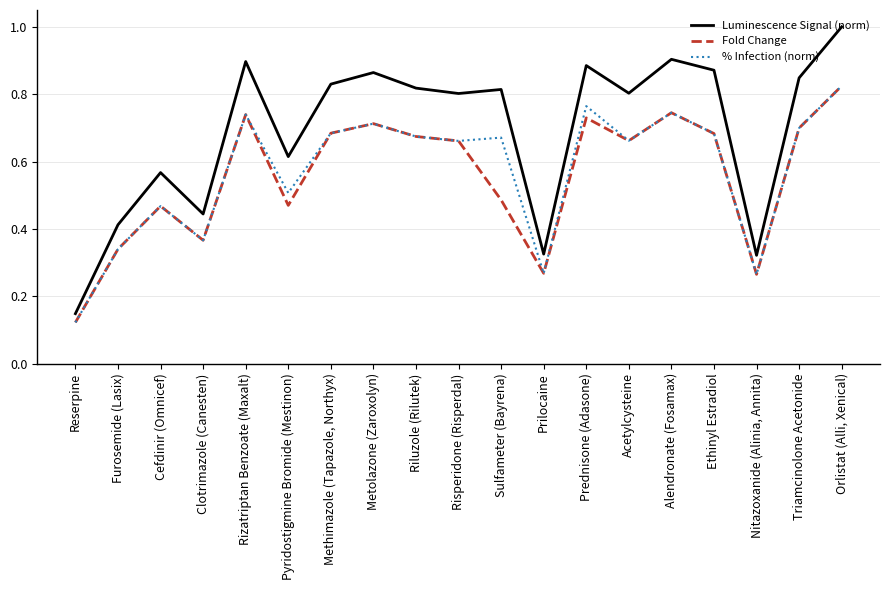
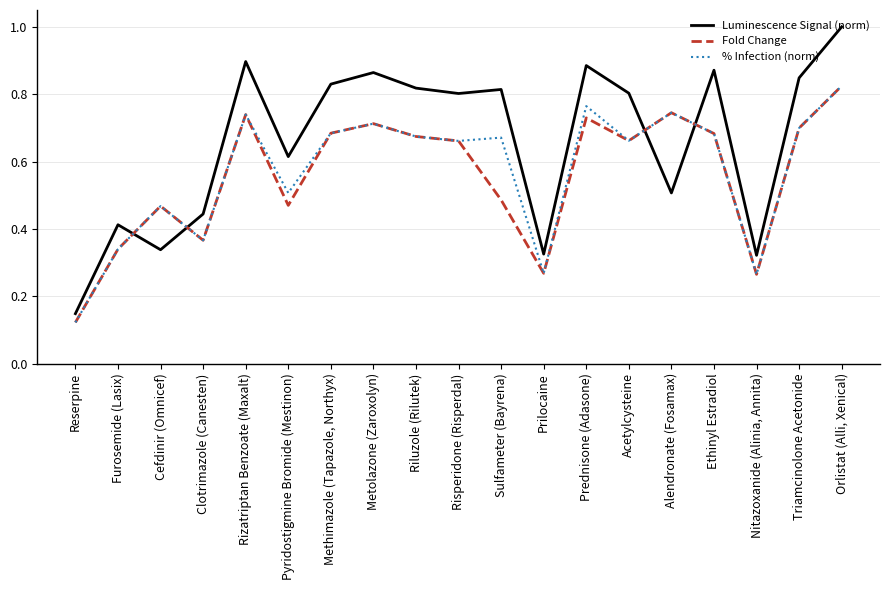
  {
    "Luminescence Signal (norm)": {
      "Reserpine": 0.15,
      "Furosemide (Lasix)": 0.41,
-     "Cefdinir (Omnicef)": 0.57,
+     "Cefdinir (Omnicef)": 0.34,
      "Clotrimazole (Canesten)": 0.44,
      "Rizatriptan Benzoate (Maxalt)": 0.90,
      "Pyridostigmine Bromide (Mestinon)": 0.61,
      "Methimazole (Tapazole, Northyx)": 0.83,
      "Metolazone (Zaroxolyn)": 0.86,
      "Riluzole (Rilutek)": 0.82,
      "Risperidone (Risperdal)": 0.80,
      "Sulfameter (Bayrena)": 0.81,
      "Prilocaine": 0.33,
      "Prednisone (Adasone)": 0.88,
      "Acetylcysteine": 0.80,
-     "Alendronate (Fosamax)": 0.90,
+     "Alendronate (Fosamax)": 0.51,
      "Ethinyl Estradiol": 0.87,
      "Nitazoxanide (Alinia, Annita)": 0.32,
      "Triamcinolone Acetonide": 0.85,
      "Orlistat (Alli, Xenical)": 1.00
    },
    "Fold Change": {
      "Pyridostigmine Bromide (Mestinon)": 0.47,
      "Sulfameter (Bayrena)": 0.49,
      "Prednisone (Adasone)": 0.73
    },
    "% Infection (norm)": {
      "Pyridostigmine Bromide (Mestinon)": 0.51,
      "Sulfameter (Bayrena)": 0.67,
      "Prednisone (Adasone)": 0.76
    }
  }
